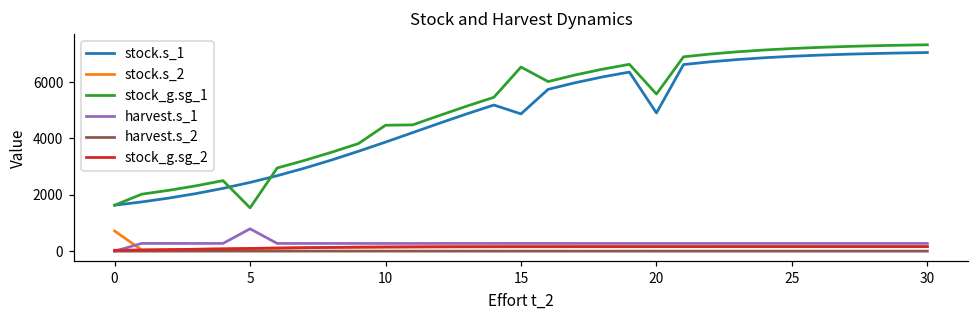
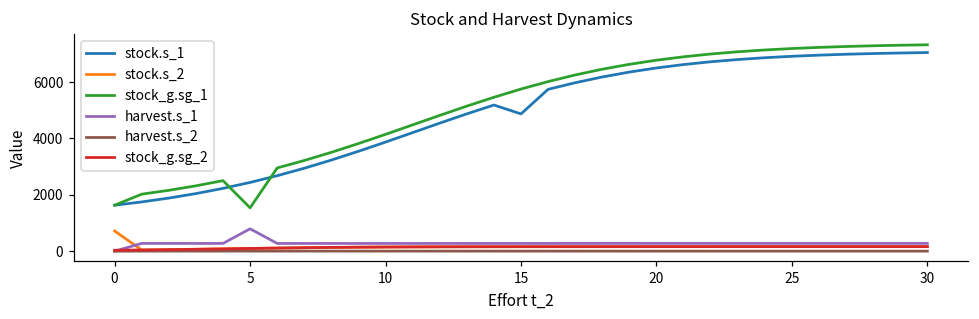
  {
    "stock.s_1": {
      "5": 2400,
      "10": 3900,
      "15": 4900,
-     "20": 4900,
+     "20": 6500,
      "25": 6900,
      "30": 7000
    },
    "stock.s_2": {
      "0": 700
    },
    "stock_g.sg_1": {
      "5": 1500,
-     "10": 4500,
-     "15": 6500,
-     "20": 5600,
+     "10": 4100,
+     "15": 5800,
+     "20": 6800,
      "25": 7200,
      "30": 7300
    },
    "harvest.s_1": {
      "5": 800,
      "10": 300,
      "15": 300,
      "20": 300,
      "25": 300,
      "30": 300
    },
    "harvest.s_2": {
      "10": 0,
      "15": 0,
      "20": 0,
      "25": 0,
      "30": 0
    }
  }
